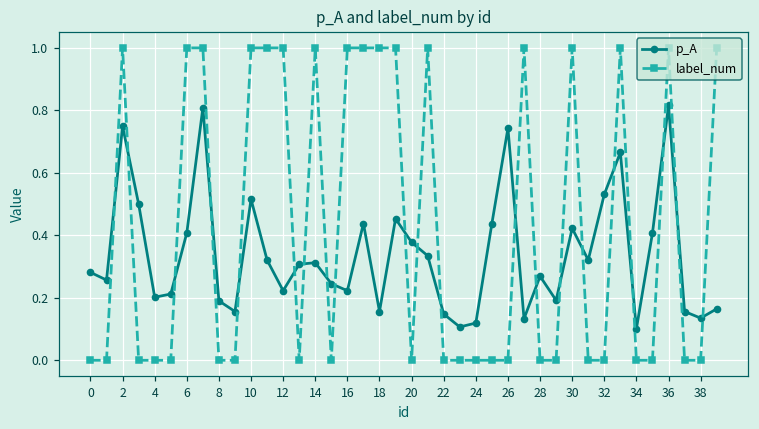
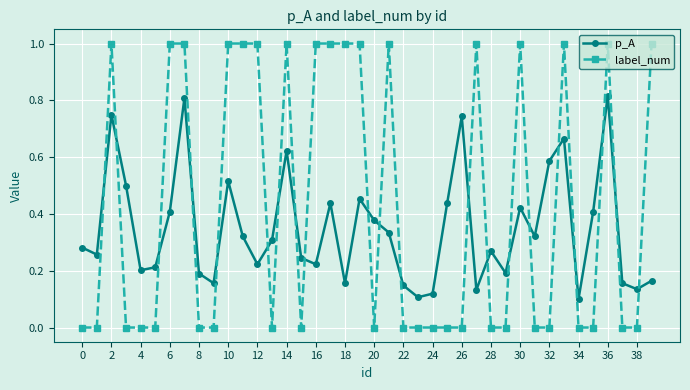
  {
    "p_A": {
      "0": 0.28,
      "2": 0.75,
      "4": 0.20,
      "6": 0.41,
      "8": 0.19,
      "10": 0.52,
      "12": 0.22,
-     "14": 0.31,
+     "14": 0.62,
      "16": 0.22,
      "18": 0.16,
      "20": 0.38,
      "22": 0.15,
      "24": 0.12,
      "26": 0.74,
      "28": 0.27,
      "30": 0.42,
-     "32": 0.53,
+     "32": 0.59,
      "34": 0.10,
      "36": 0.82,
      "38": 0.13
    },
    "label_num": {
      "0": 0.00,
      "2": 1.00,
      "4": 0.00,
      "6": 1.00,
      "8": 0.00,
      "10": 1.00,
      "12": 1.00,
      "14": 1.00,
      "16": 1.00,
      "18": 1.00,
      "20": 0.00,
      "22": 0.00,
      "24": 0.00,
      "26": 0.00,
      "28": 0.00,
      "30": 1.00,
      "32": 0.00,
      "34": 0.00,
      "38": 0.00
    }
  }
